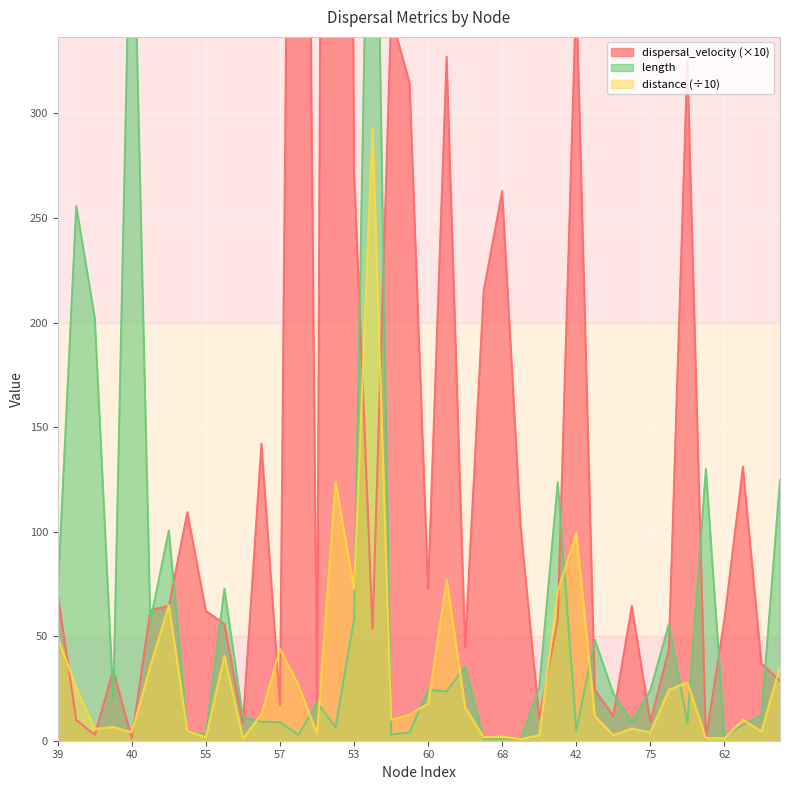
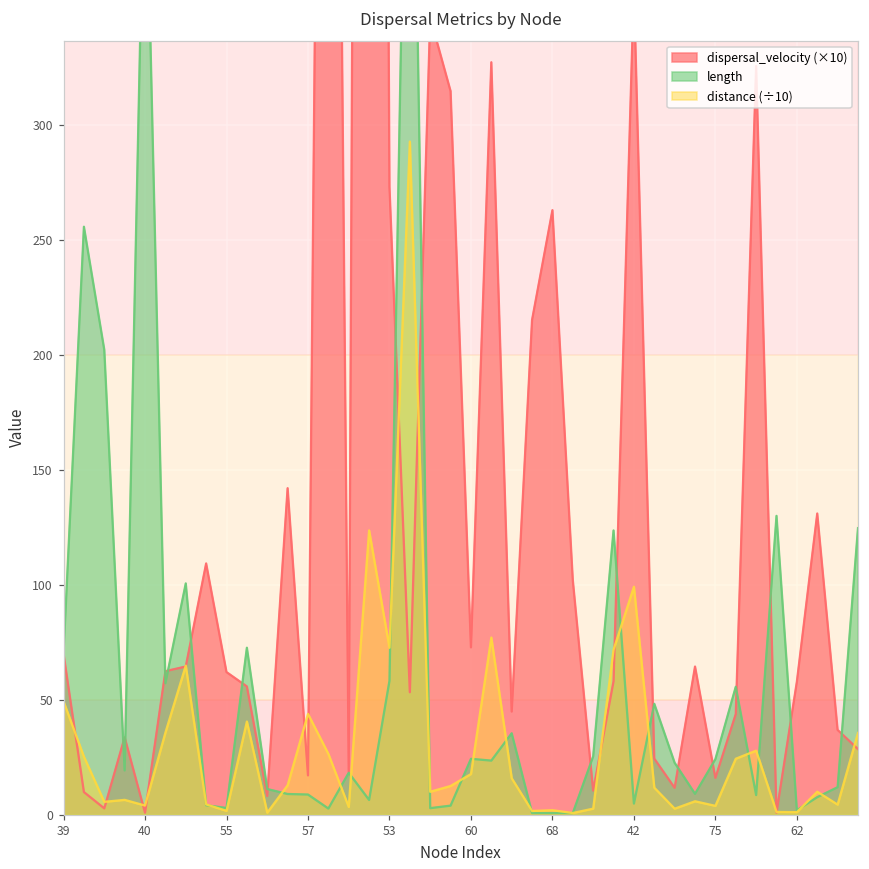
  {
    "dispersal_velocity (×10)": {
      "40": 1,
      "55": 62,
      "57": 17,
      "53": 273,
      "60": 73,
      "68": 263,
-     "75": 9,
+     "75": 16,
      "62": 58
    },
    "length": {
      "55": 3,
      "57": 9,
      "53": 58,
      "60": 24,
      "42": 5,
      "75": 24
    },
    "distance (÷10)": {
      "40": 4,
      "55": 2,
      "57": 44,
      "53": 73,
      "60": 18,
      "42": 99,
      "75": 4
    }
  }
